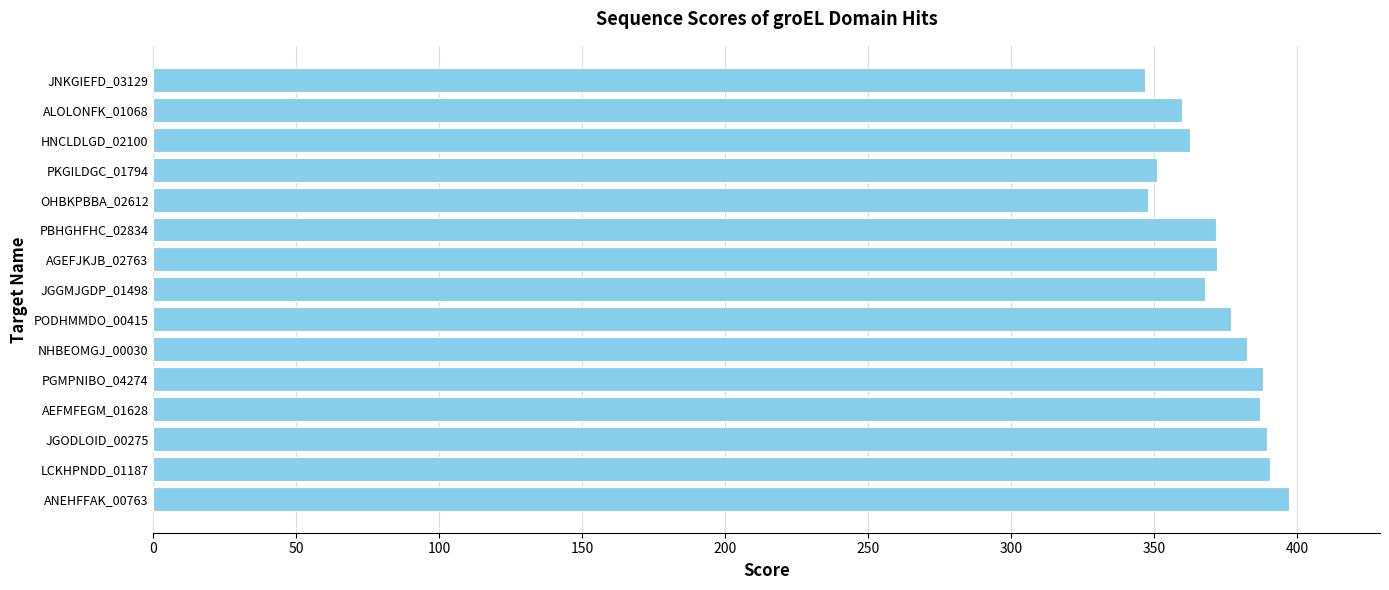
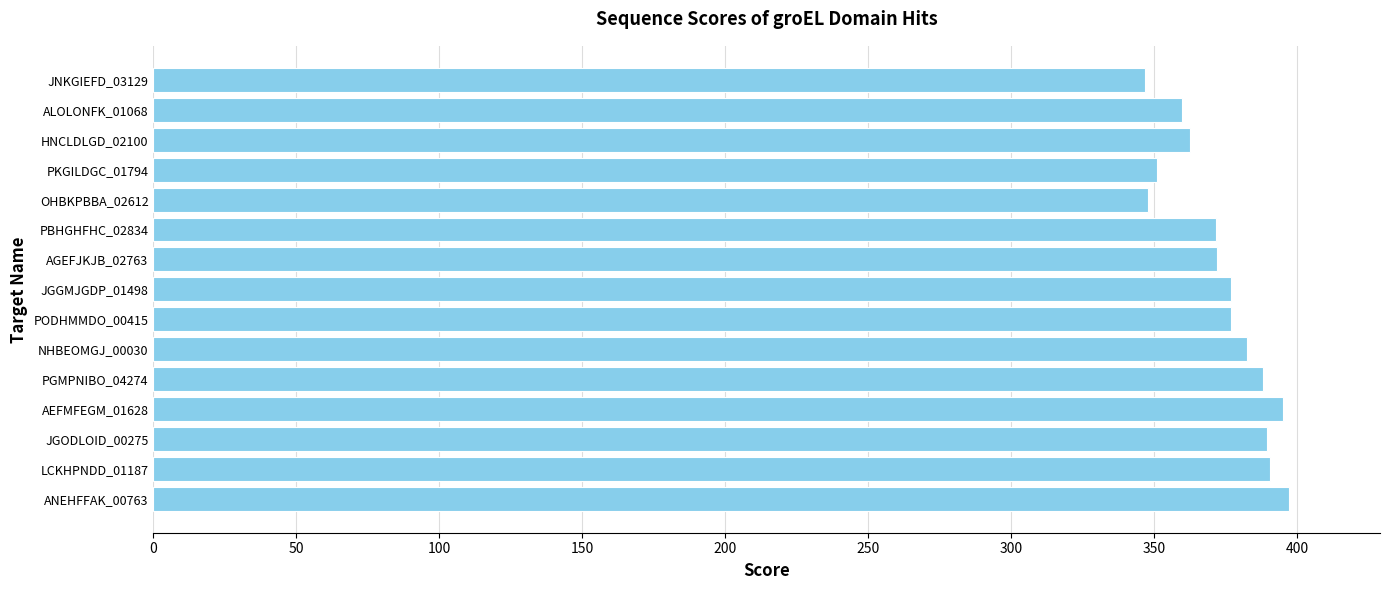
  {
    "JNKGIEFD_03129": 347,
    "ALOLONFK_01068": 360,
    "HNCLDLGD_02100": 363,
    "PKGILDGC_01794": 351,
    "OHBKPBBA_02612": 348,
    "PBHGHFHC_02834": 372,
    "AGEFJKJB_02763": 372,
-   "JGGMJGDP_01498": 368,
+   "JGGMJGDP_01498": 377,
    "PODHMMDO_00415": 377,
    "NHBEOMGJ_00030": 383,
    "PGMPNIBO_04274": 388,
-   "AEFMFEGM_01628": 387,
+   "AEFMFEGM_01628": 395,
    "JGODLOID_00275": 389,
    "LCKHPNDD_01187": 391,
    "ANEHFFAK_00763": 397
  }
